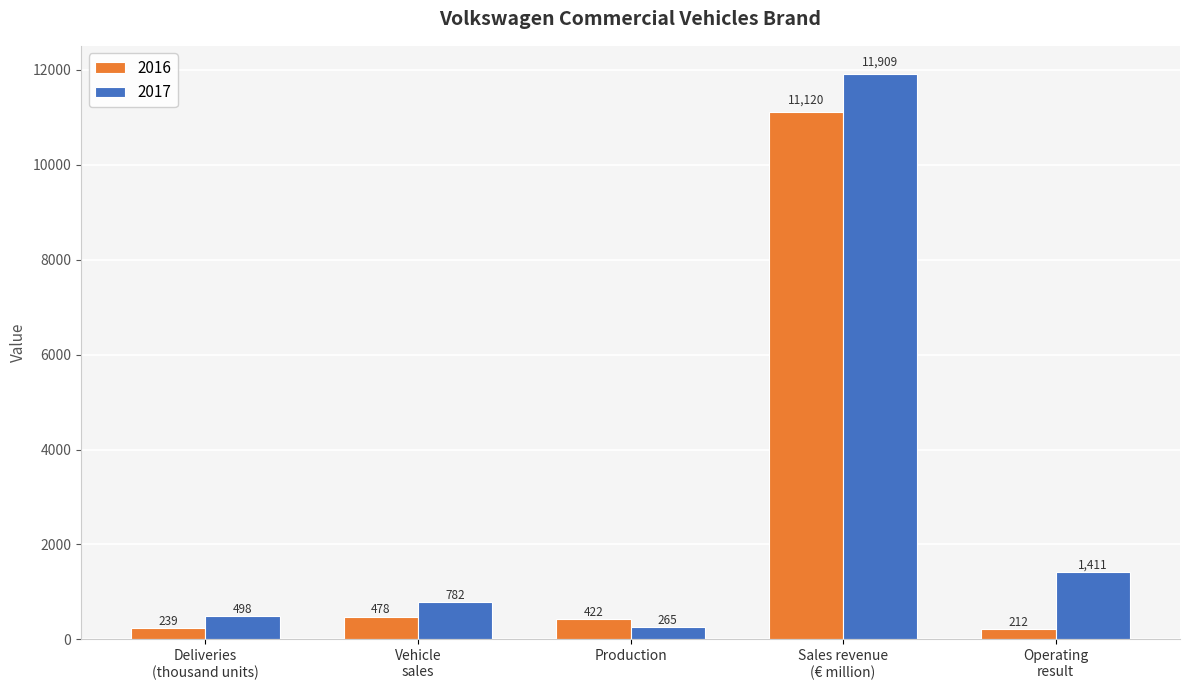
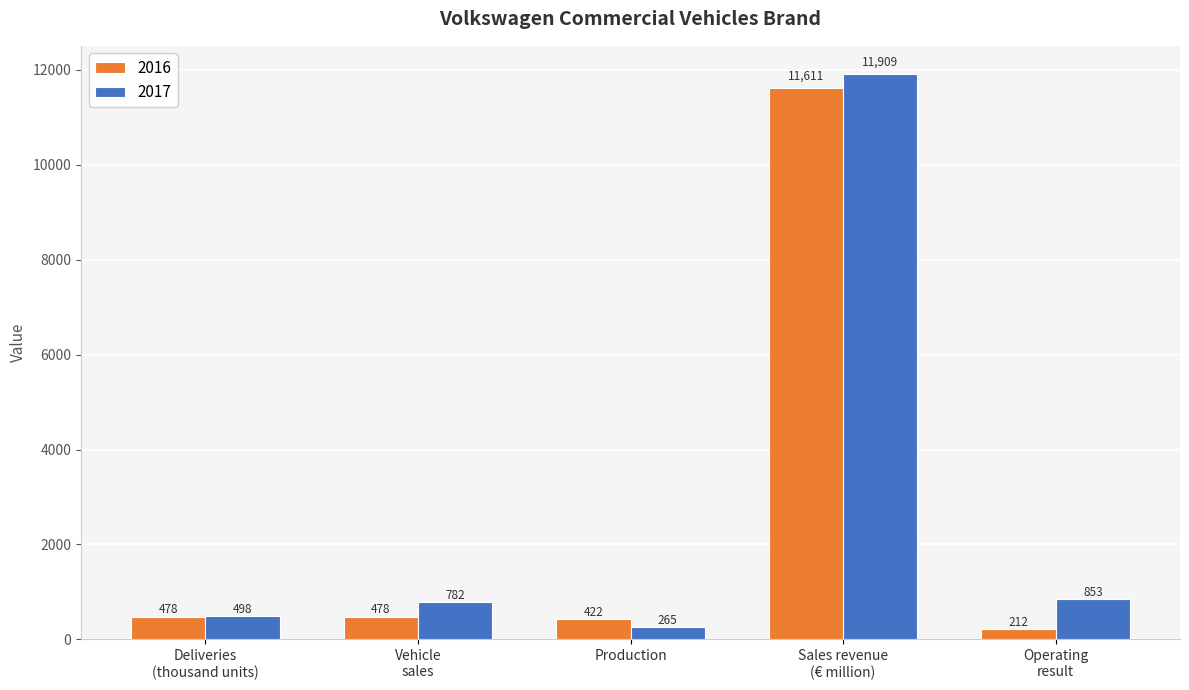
  {
    "2016": {
-     "Deliveries (thousand units)": "239",
+     "Deliveries (thousand units)": "478",
      "Vehicle sales": "478",
      "Production": "422",
-     "Sales revenue (€ million)": "11,120",
+     "Sales revenue (€ million)": "11,611",
      "Operating result": "212"
    },
    "2017": {
      "Deliveries (thousand units)": "498",
      "Vehicle sales": "782",
      "Production": "265",
      "Sales revenue (€ million)": "11,909",
-     "Operating result": "1,411"
+     "Operating result": "853"
    }
  }
